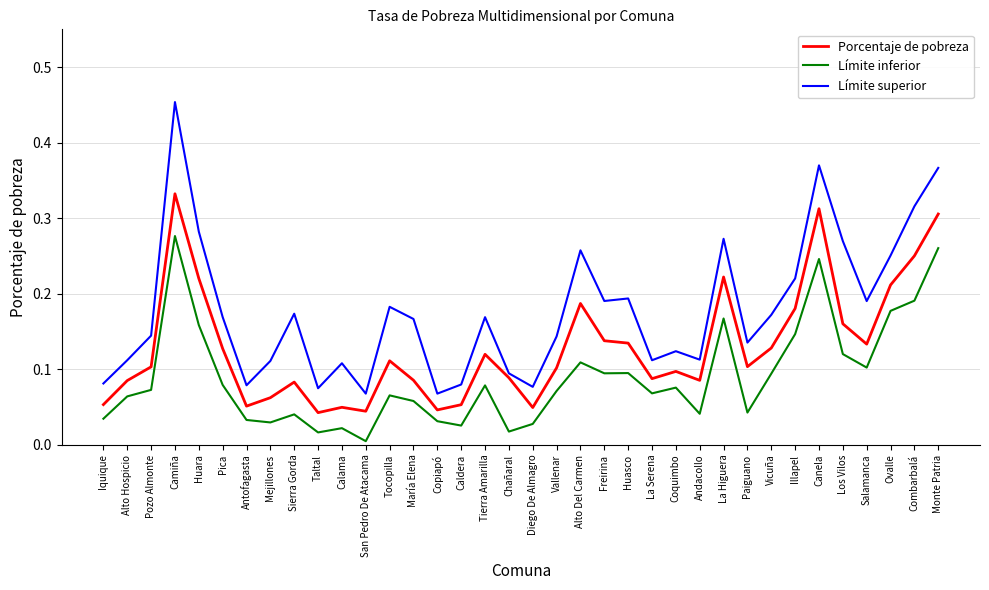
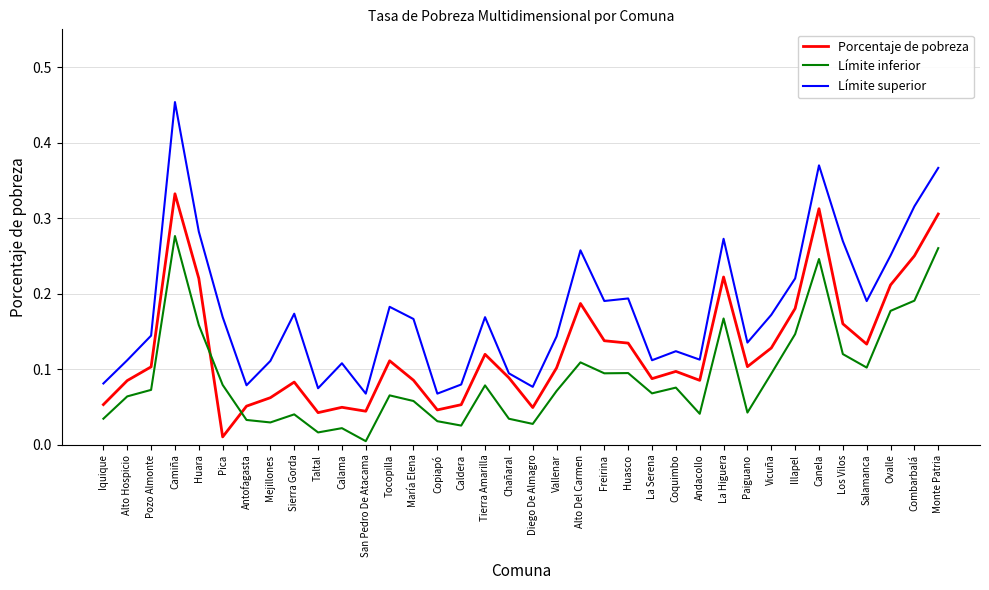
  {
    "Porcentaje de pobreza": {
      "Iquique": 0.05,
      "Alto Hospicio": 0.09,
      "Pozo Almonte": 0.10,
      "Camiña": 0.33,
      "Huara": 0.22,
-     "Pica": 0.13,
+     "Pica": 0.01,
      "Antofagasta": 0.05,
      "Mejillones": 0.06,
      "Sierra Gorda": 0.08,
      "Taltal": 0.04,
      "Calama": 0.05,
      "San Pedro De Atacama": 0.04,
      "Tocopilla": 0.11,
      "María Elena": 0.09,
      "Copiapó": 0.05,
      "Caldera": 0.05,
      "Tierra Amarilla": 0.12,
      "Chañaral": 0.09,
      "Diego De Almagro": 0.05,
      "Vallenar": 0.10,
      "Alto Del Carmen": 0.19,
      "Freirina": 0.14,
      "Huasco": 0.13,
      "La Serena": 0.09,
      "Coquimbo": 0.10,
      "Andacollo": 0.09,
      "La Higuera": 0.22,
      "Paiguano": 0.10,
      "Vicuña": 0.13,
      "Illapel": 0.18,
      "Canela": 0.31,
      "Los Vilos": 0.16,
      "Salamanca": 0.13,
      "Ovalle": 0.21,
      "Combarbalá": 0.25,
      "Monte Patria": 0.31
    },
    "Límite inferior": {
      "Iquique": 0.03,
      "Alto Hospicio": 0.06,
      "Pozo Almonte": 0.07,
      "Camiña": 0.28,
      "Huara": 0.16,
      "Pica": 0.08,
      "Antofagasta": 0.03,
      "Mejillones": 0.03,
      "Sierra Gorda": 0.04,
      "Taltal": 0.02,
      "Calama": 0.02,
      "San Pedro De Atacama": 0.00,
      "Tocopilla": 0.07,
      "María Elena": 0.06,
      "Copiapó": 0.03,
      "Caldera": 0.03,
      "Tierra Amarilla": 0.08,
-     "Chañaral": 0.02,
+     "Chañaral": 0.03,
      "Diego De Almagro": 0.03,
      "Vallenar": 0.07,
      "Alto Del Carmen": 0.11,
      "Freirina": 0.09,
      "Huasco": 0.10,
      "La Serena": 0.07,
      "Coquimbo": 0.08,
      "Andacollo": 0.04,
      "La Higuera": 0.17,
      "Paiguano": 0.04,
      "Vicuña": 0.09,
      "Illapel": 0.15,
      "Canela": 0.25,
      "Los Vilos": 0.12,
      "Salamanca": 0.10,
      "Ovalle": 0.18,
      "Combarbalá": 0.19,
      "Monte Patria": 0.26
    },
    "Límite superior": {
      "Iquique": 0.08,
      "Alto Hospicio": 0.11,
      "Pozo Almonte": 0.14,
      "Camiña": 0.45,
      "Huara": 0.28,
      "Pica": 0.17,
      "Antofagasta": 0.08,
      "Mejillones": 0.11,
      "Sierra Gorda": 0.17,
      "Taltal": 0.07,
      "Calama": 0.11,
      "San Pedro De Atacama": 0.07,
      "Tocopilla": 0.18,
      "María Elena": 0.17,
      "Copiapó": 0.07,
      "Caldera": 0.08,
      "Tierra Amarilla": 0.17,
      "Chañaral": 0.09,
      "Diego De Almagro": 0.08,
      "Vallenar": 0.14,
      "Alto Del Carmen": 0.26,
      "Freirina": 0.19,
      "Huasco": 0.19,
      "La Serena": 0.11,
      "Coquimbo": 0.12,
      "Andacollo": 0.11,
      "La Higuera": 0.27,
      "Paiguano": 0.14,
      "Vicuña": 0.17,
      "Illapel": 0.22,
      "Canela": 0.37,
      "Los Vilos": 0.27,
      "Salamanca": 0.19,
      "Ovalle": 0.25,
      "Combarbalá": 0.32,
      "Monte Patria": 0.37
    }
  }
